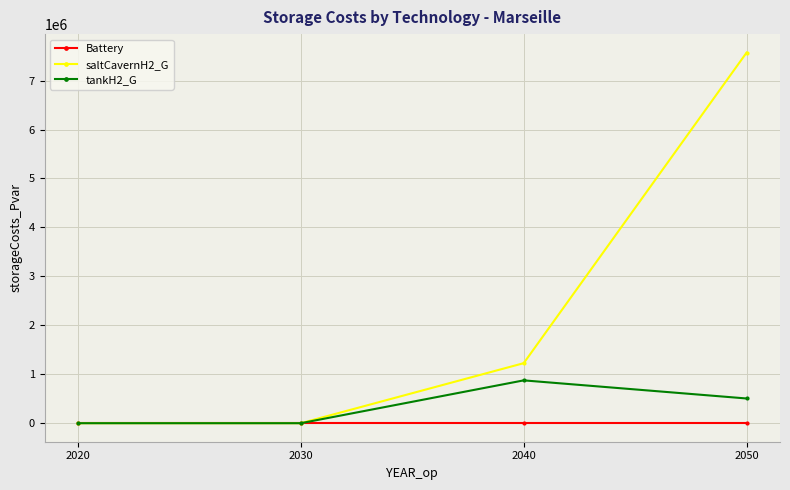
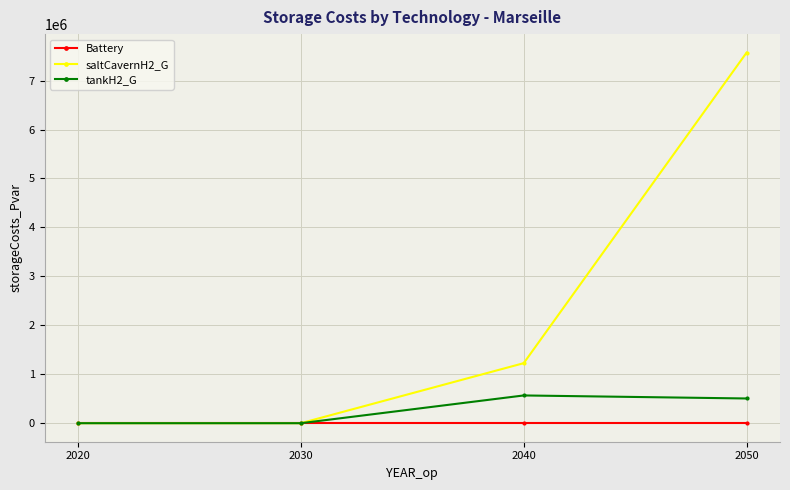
  {
    "Battery": {
      "2040": 0,
      "2050": 0
    },
    "saltCavernH2_G": {
      "2040": 1200000,
      "2050": 7600000
    },
    "tankH2_G": {
-     "2040": 900000,
+     "2040": 600000,
      "2050": 500000
    }
  }
